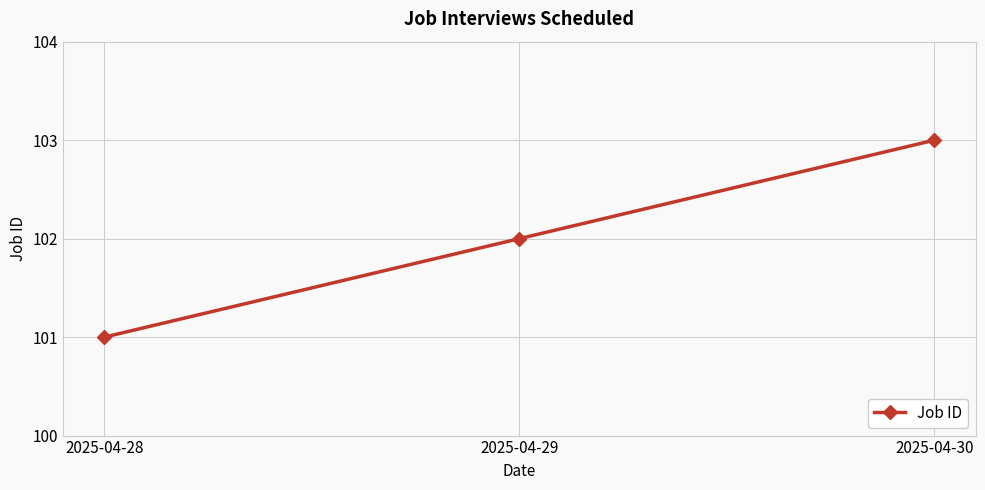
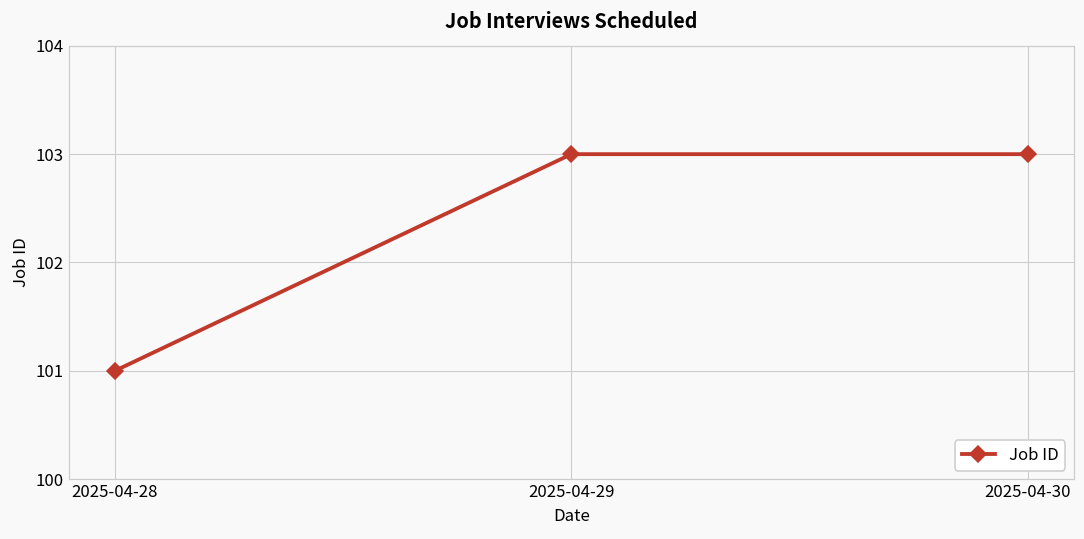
  {
    "2025-04-28": 101,
-   "2025-04-29": 102,
+   "2025-04-29": 103,
    "2025-04-30": 103
  }
